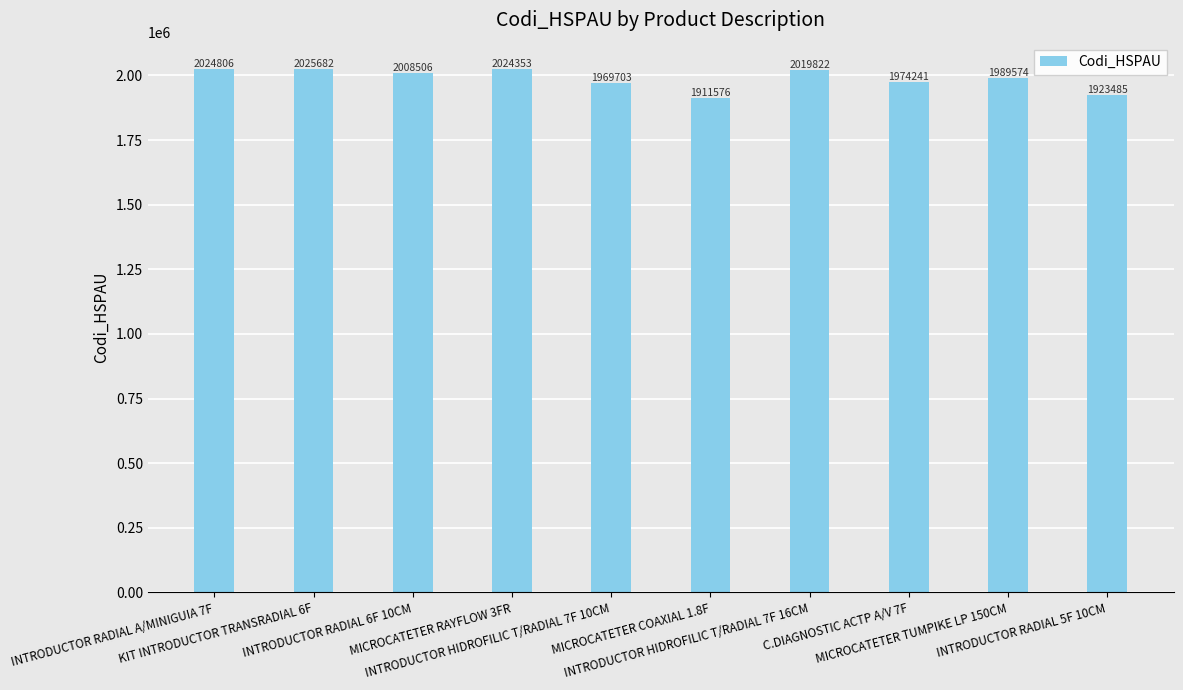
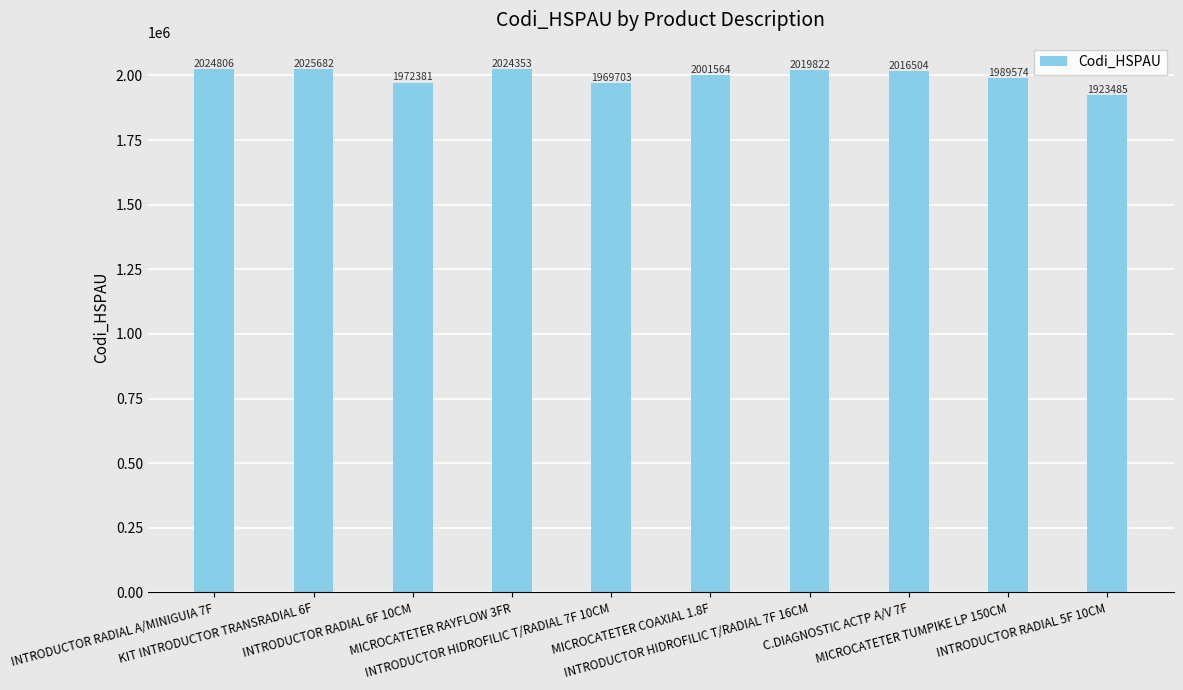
  {
    "INTRODUCTOR RADIAL A/MINIGUIA 7F": 2024806,
    "KIT INTRODUCTOR TRANSRADIAL 6F": 2025682,
-   "INTRODUCTOR RADIAL 6F 10CM": 2008506,
+   "INTRODUCTOR RADIAL 6F 10CM": 1972381,
    "MICROCATETER RAYFLOW 3FR": 2024353,
    "INTRODUCTOR HIDROFILIC T/RADIAL 7F 10CM": 1969703,
-   "MICROCATETER COAXIAL 1.8F": 1911576,
+   "MICROCATETER COAXIAL 1.8F": 2001564,
    "INTRODUCTOR HIDROFILIC T/RADIAL 7F 16CM": 2019822,
-   "C.DIAGNOSTIC ACTP A/V 7F": 1974241,
+   "C.DIAGNOSTIC ACTP A/V 7F": 2016504,
    "MICROCATETER TUMPIKE LP 150CM": 1989574,
    "INTRODUCTOR RADIAL 5F 10CM": 1923485
  }
